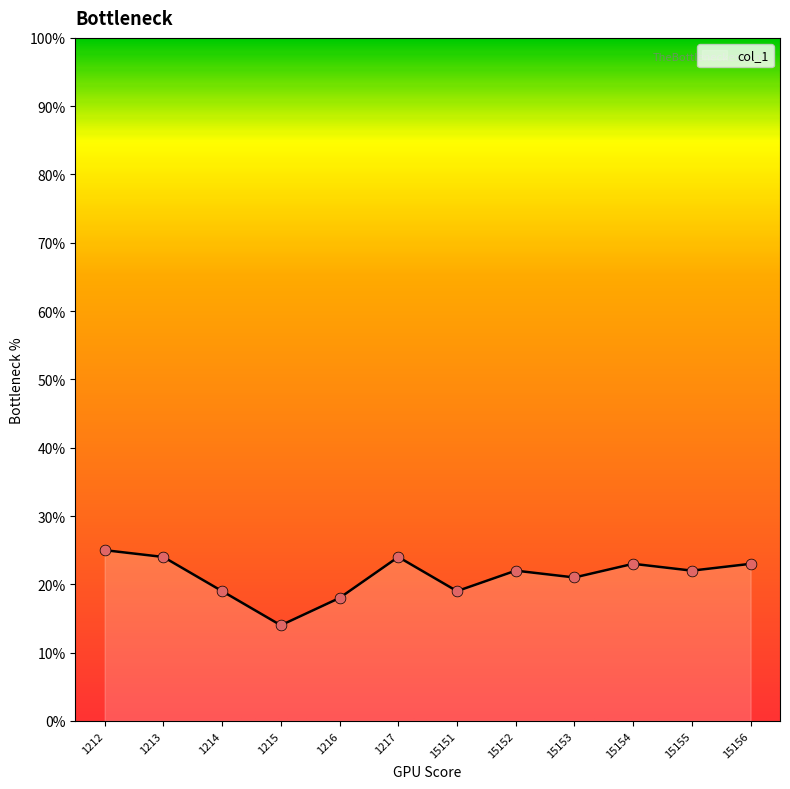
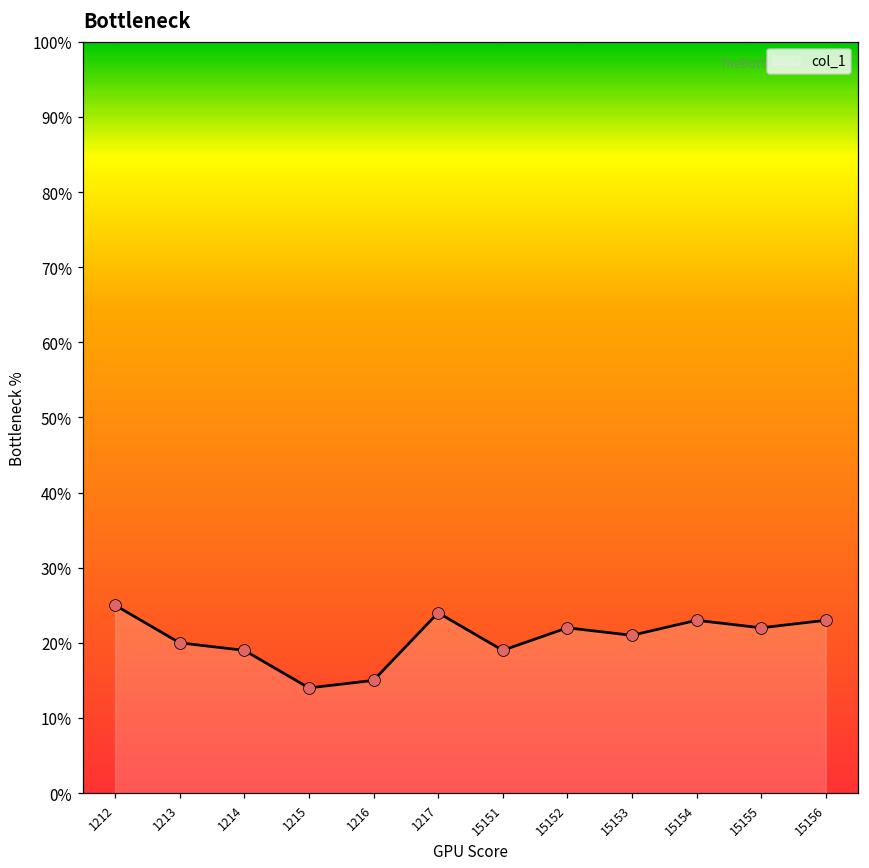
  {
    "1212": "25%",
-   "1213": "24%",
+   "1213": "20%",
    "1214": "19%",
    "1215": "14%",
-   "1216": "18%",
+   "1216": "15%",
    "1217": "24%",
    "15151": "19%",
    "15152": "22%",
    "15153": "21%",
    "15154": "23%",
    "15155": "22%",
    "15156": "23%"
  }
